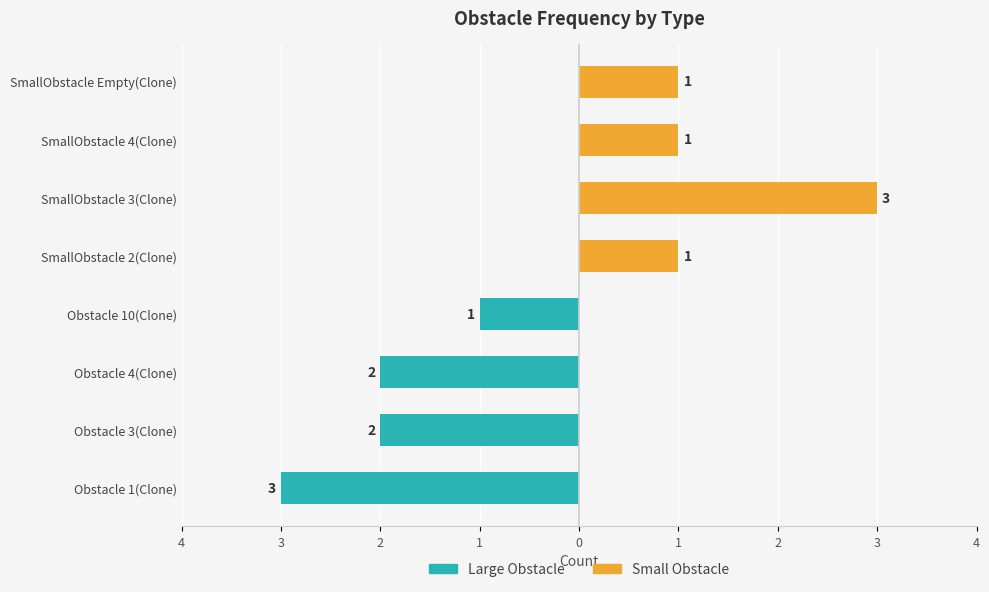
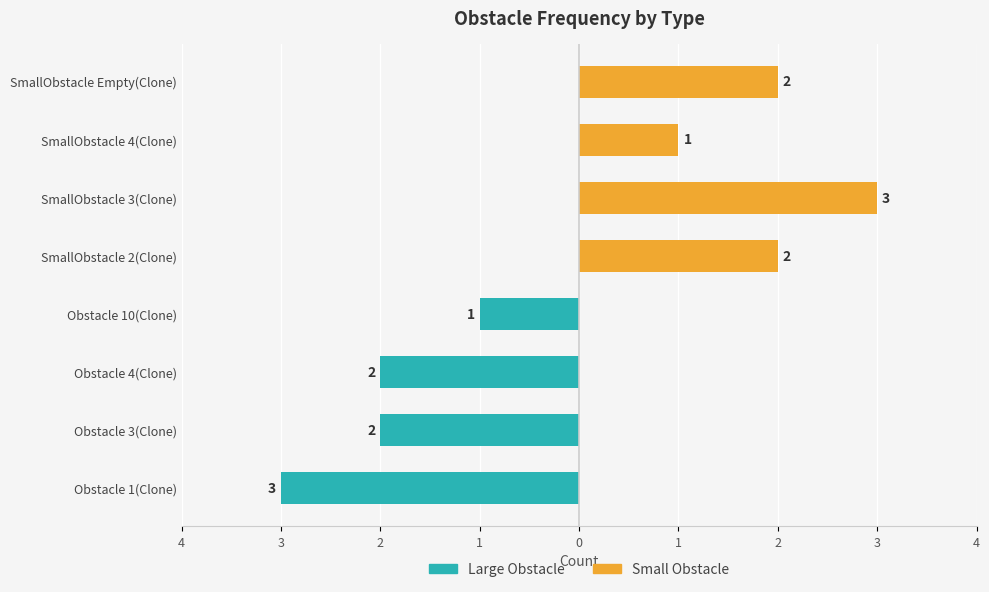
  {
    "Small Obstacle": {
-     "SmallObstacle Empty(Clone)": 1,
+     "SmallObstacle Empty(Clone)": 2,
      "SmallObstacle 4(Clone)": 1,
      "SmallObstacle 3(Clone)": 3,
-     "SmallObstacle 2(Clone)": 1
+     "SmallObstacle 2(Clone)": 2
    }
  }
